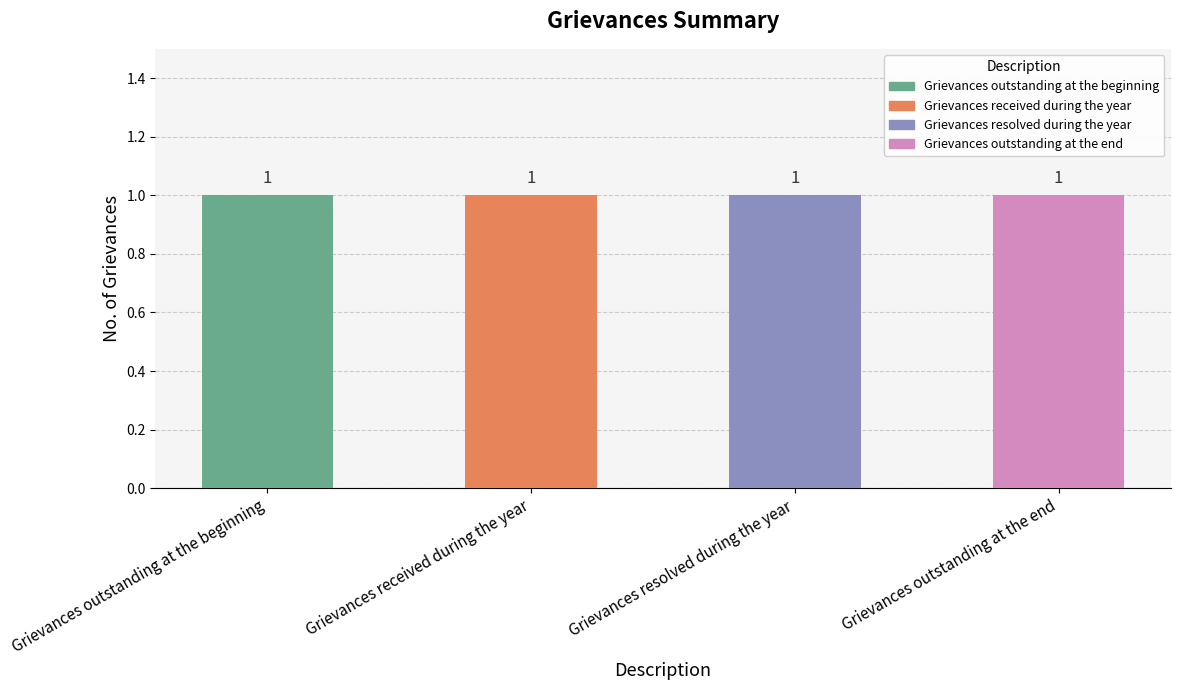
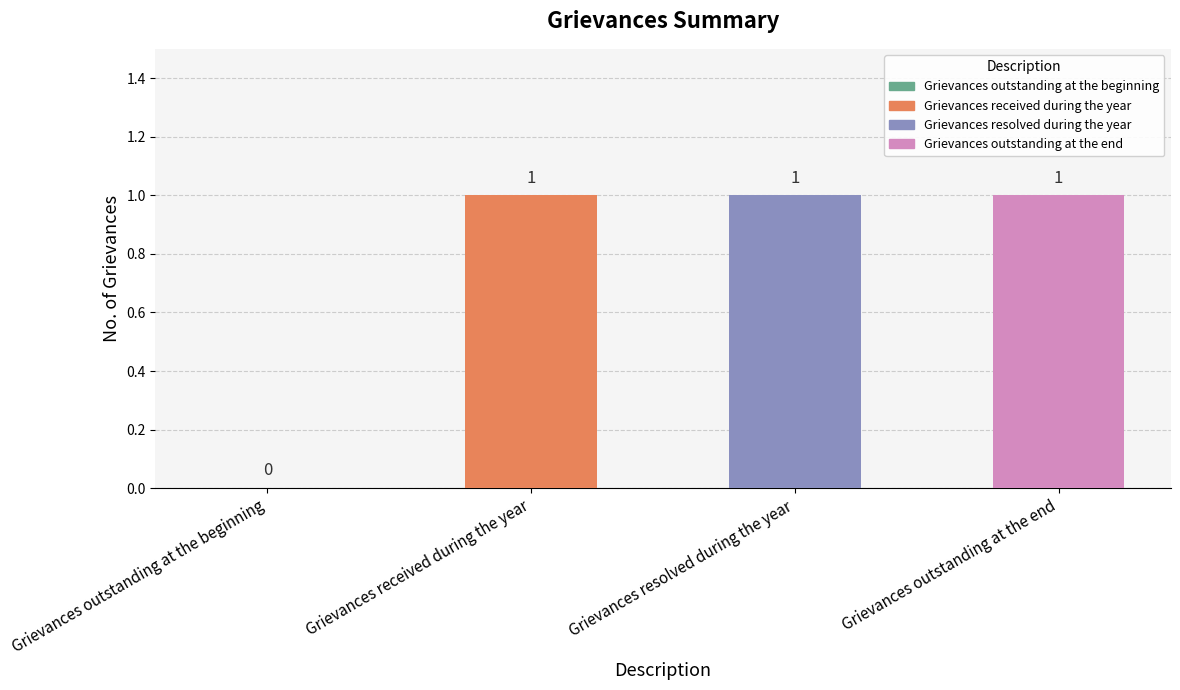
  {
-   "Grievances outstanding at the beginning": 1,
+   "Grievances outstanding at the beginning": 0,
    "Grievances received during the year": 1,
    "Grievances resolved during the year": 1,
    "Grievances outstanding at the end": 1
  }
